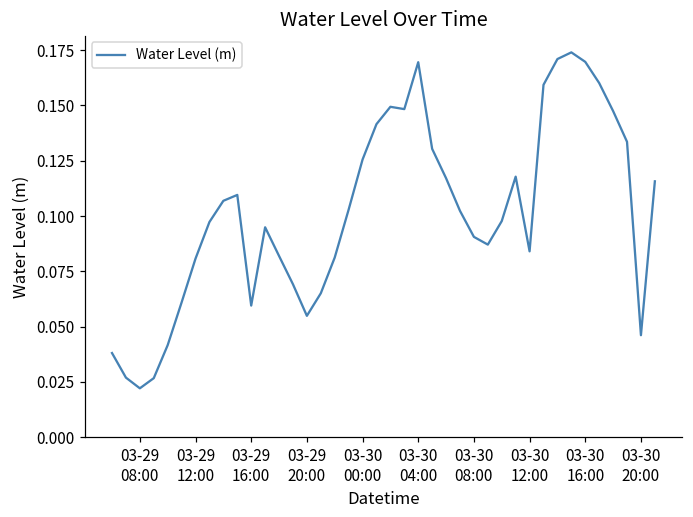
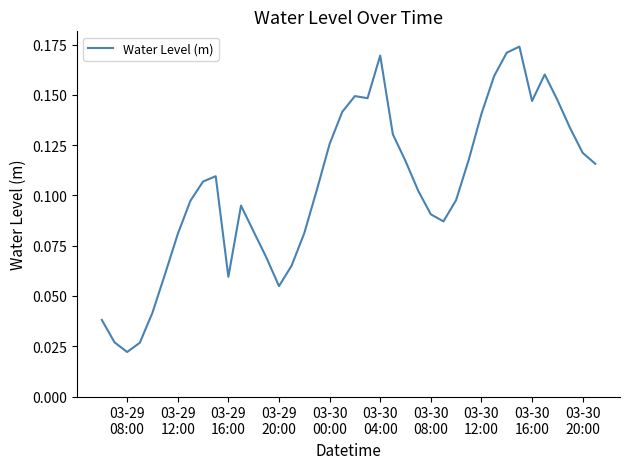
  {
    "03-29 08:00": 0.022,
    "03-29 12:00": 0.081,
    "03-29 16:00": 0.060,
    "03-29 20:00": 0.055,
    "03-30 00:00": 0.126,
    "03-30 04:00": 0.170,
    "03-30 08:00": 0.091,
-   "03-30 12:00": 0.084,
-   "03-30 16:00": 0.170,
-   "03-30 20:00": 0.046
+   "03-30 12:00": 0.141,
+   "03-30 16:00": 0.147,
+   "03-30 20:00": 0.121
  }
